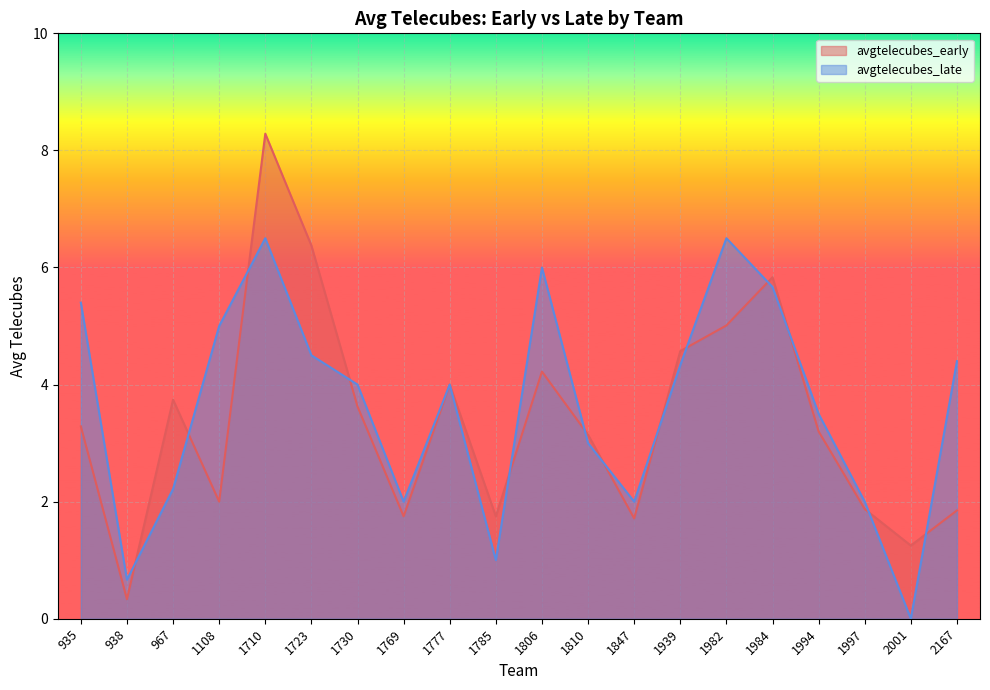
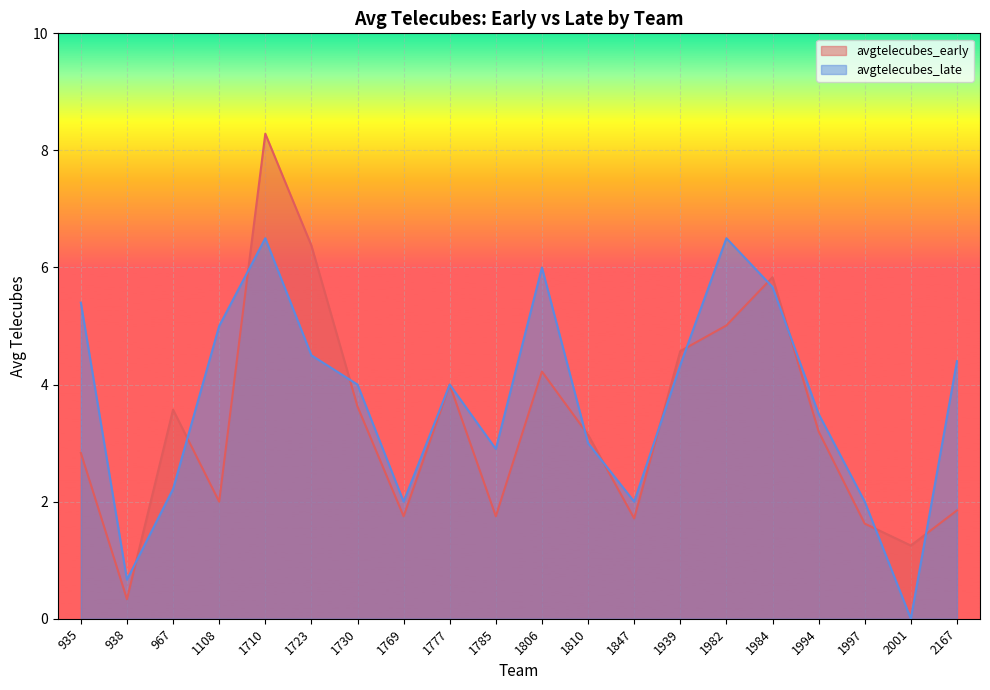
  {
    "avgtelecubes_early": {
-     "935": 3.3,
+     "935": 2.8,
      "938": 0.3,
-     "967": 3.7,
+     "967": 3.6,
      "1108": 2.0,
      "1710": 8.3,
      "1723": 6.4,
      "1730": 3.6,
      "1769": 1.8,
      "1785": 1.8,
      "1806": 4.2,
      "1810": 3.1,
      "1847": 1.7,
      "1939": 4.6,
      "1982": 5.0,
      "1984": 5.8,
      "1994": 3.2,
-     "1997": 1.9,
+     "1997": 1.6,
      "2001": 1.3,
      "2167": 1.9
    },
    "avgtelecubes_late": {
      "935": 5.4,
      "938": 0.7,
      "967": 2.2,
      "1108": 5.0,
      "1710": 6.5,
      "1723": 4.5,
      "1730": 4.0,
      "1769": 2.0,
-     "1785": 1.0,
+     "1785": 2.9,
      "1806": 6.0,
      "1810": 3.0,
      "1847": 2.0,
      "1939": 4.3,
      "1982": 6.5,
      "1984": 5.7,
      "1994": 3.5,
      "1997": 2.0,
      "2001": 0.0,
      "2167": 4.4
    }
  }
